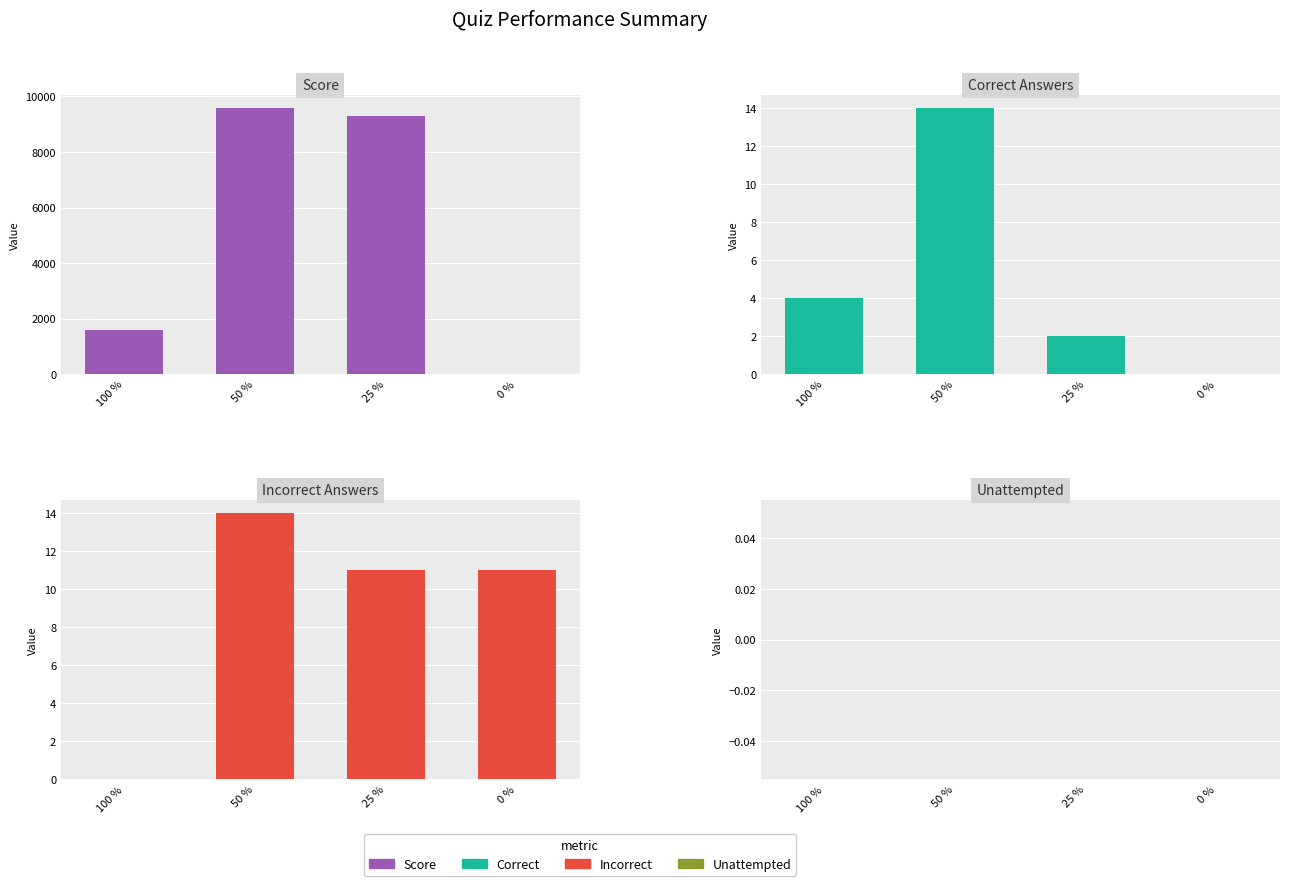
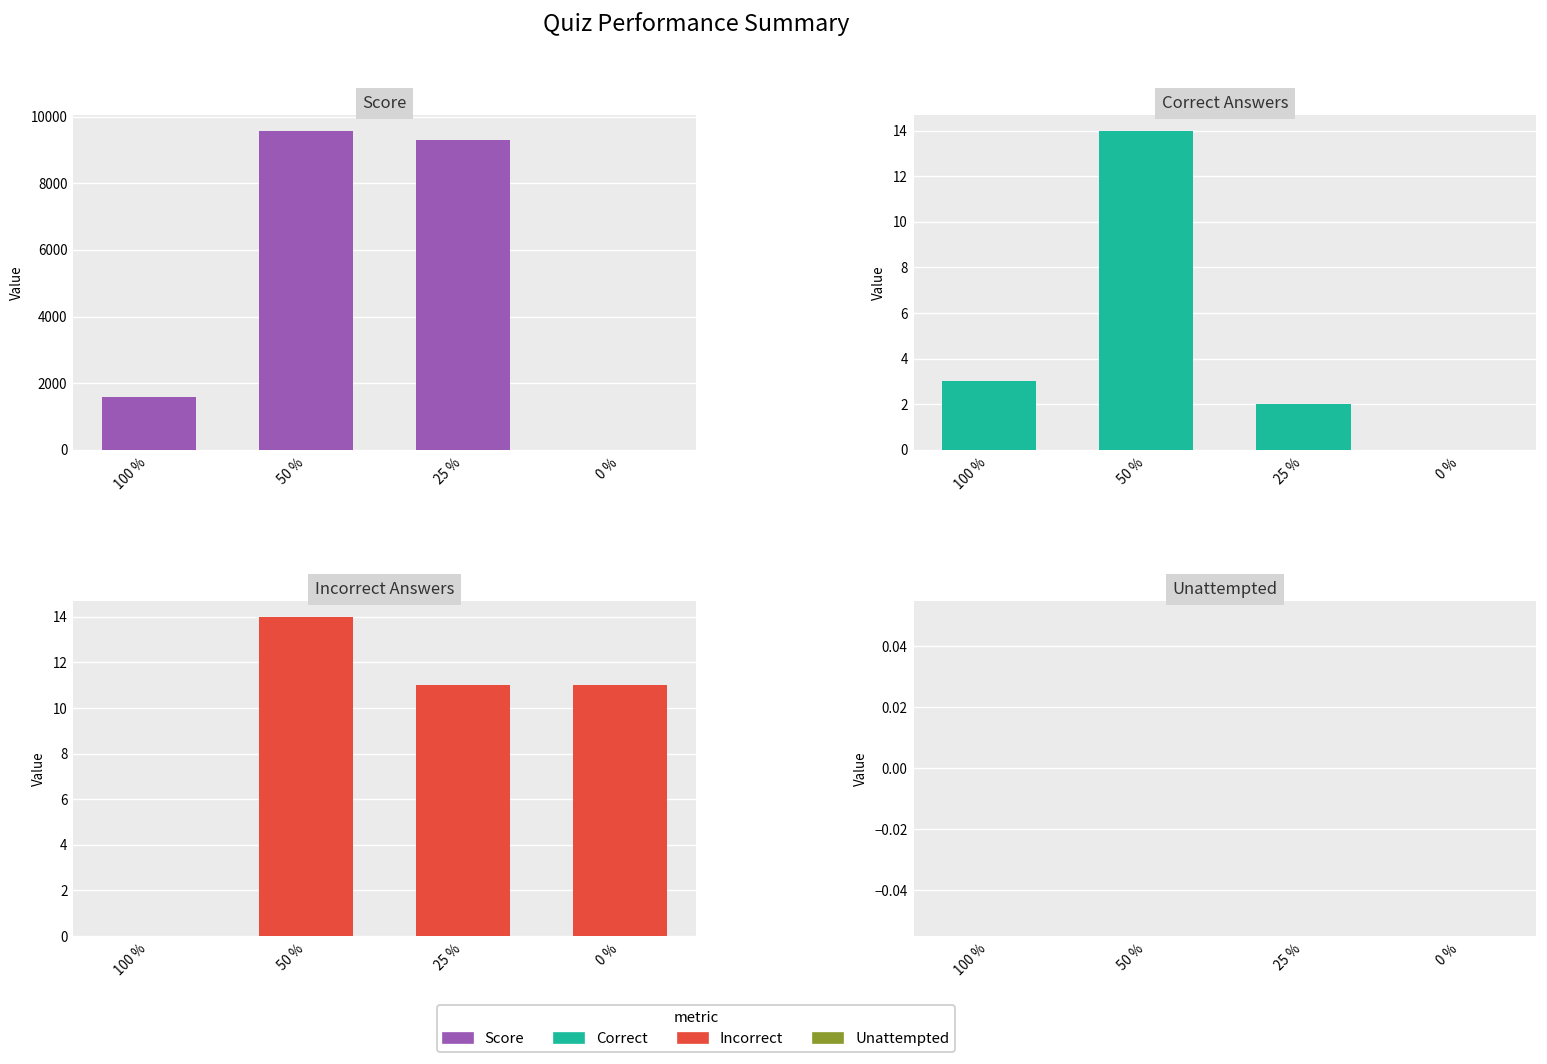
  {
    "Score": {
      "100 %": 1600,
      "50 %": 9600,
      "25 %": 9300,
      "0 %": 0
    },
    "Correct Answers": {
-     "100 %": 4,
+     "100 %": 3,
      "50 %": 14,
      "25 %": 2,
      "0 %": 0
    },
    "Incorrect Answers": {
      "100 %": 0.0,
      "50 %": 14.0,
      "25 %": 11.0,
      "0 %": 11.0
    },
    "Unattempted": {
      "100 %": 0.000,
      "50 %": 0.000,
      "25 %": 0.000,
      "0 %": 0.000
    }
  }
